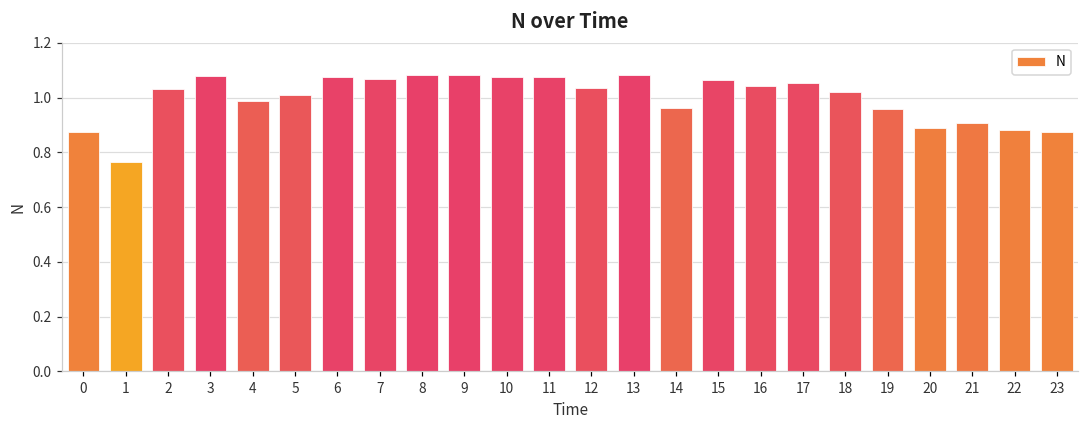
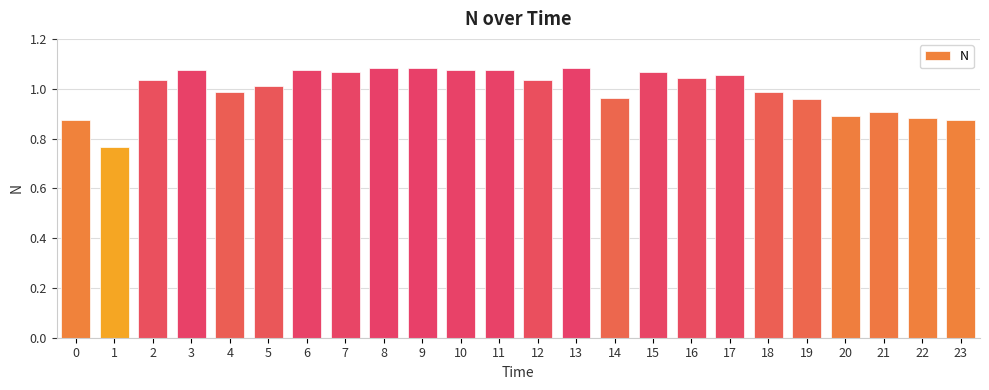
  {
    "0": 0.88,
    "1": 0.76,
    "2": 1.03,
    "3": 1.08,
    "4": 0.99,
    "5": 1.01,
    "6": 1.07,
    "7": 1.07,
    "8": 1.08,
    "9": 1.08,
    "10": 1.08,
    "11": 1.08,
    "12": 1.03,
    "13": 1.08,
    "14": 0.96,
    "15": 1.07,
    "16": 1.04,
    "17": 1.05,
-   "18": 1.02,
+   "18": 0.98,
    "19": 0.96,
    "20": 0.89,
    "21": 0.91,
    "22": 0.88,
    "23": 0.88
  }
